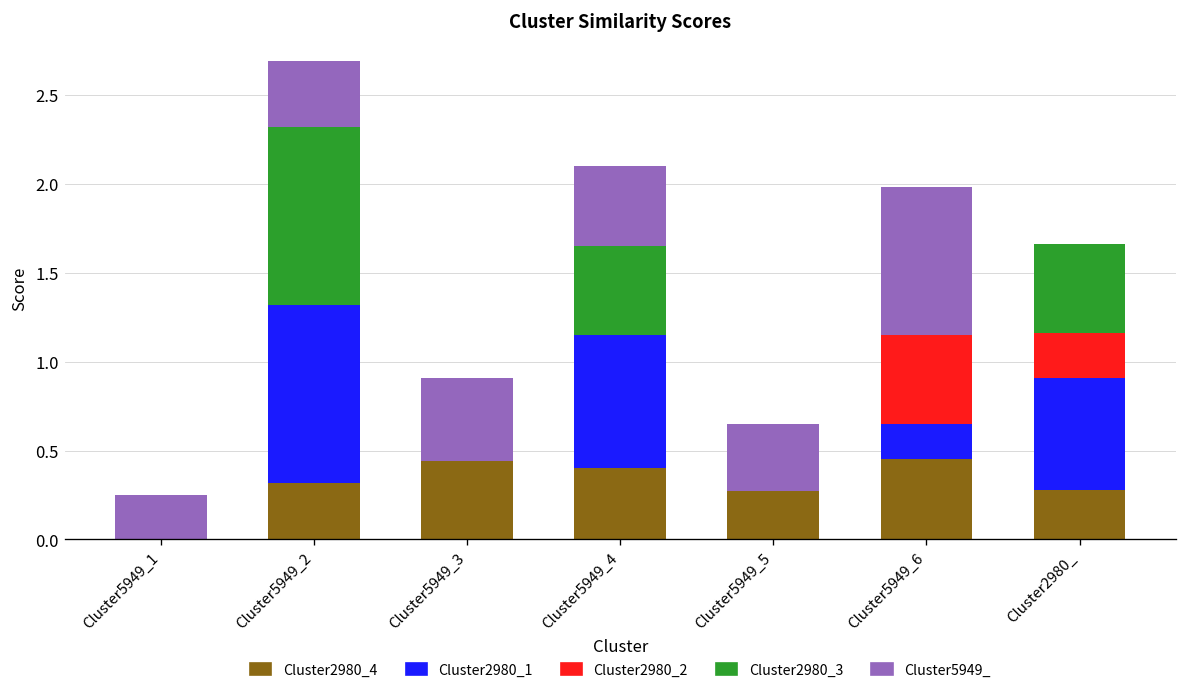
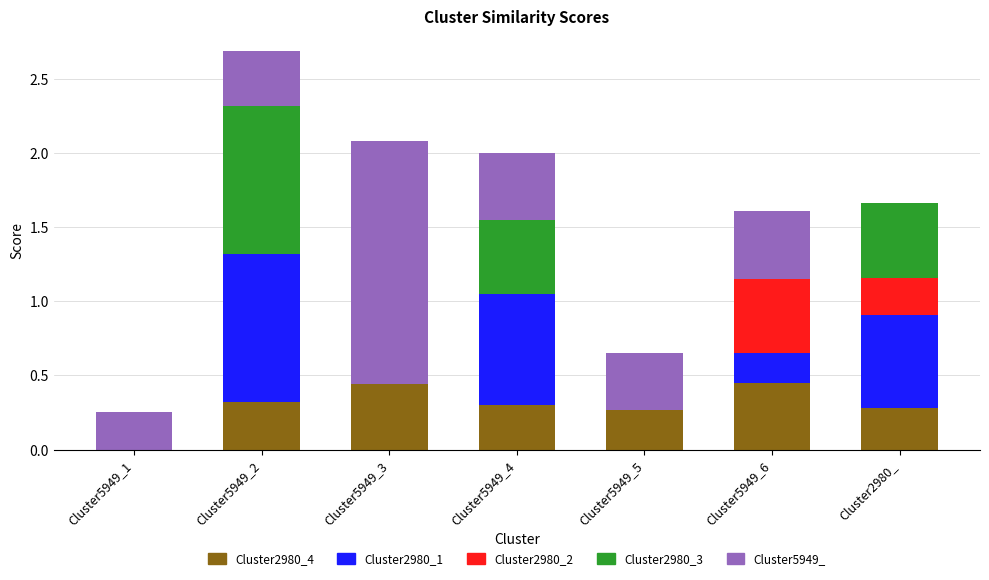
  {
    "Cluster2980_4": {
      "Cluster5949_1": 0.0,
      "Cluster5949_2": 0.32,
      "Cluster5949_3": 0.44,
-     "Cluster5949_4": 0.4,
+     "Cluster5949_4": 0.3,
      "Cluster5949_5": 0.27,
      "Cluster5949_6": 0.45,
      "Cluster2980_": 0.28
    },
    "Cluster2980_1": {
      "Cluster5949_1": 0.00,
      "Cluster5949_2": 1.00,
      "Cluster5949_3": 0.00,
      "Cluster5949_4": 0.75,
      "Cluster5949_5": 0.00,
      "Cluster5949_6": 0.20,
      "Cluster2980_": 0.63
    },
    "Cluster2980_2": {
      "Cluster5949_1": 0.00,
      "Cluster5949_2": 0.00,
      "Cluster5949_3": 0.00,
      "Cluster5949_4": 0.00,
      "Cluster5949_5": 0.00,
      "Cluster5949_6": 0.50,
      "Cluster2980_": 0.25
    },
    "Cluster2980_3": {
      "Cluster5949_1": 0.00,
      "Cluster5949_2": 1.00,
      "Cluster5949_3": 0.00,
      "Cluster5949_4": 0.50,
      "Cluster5949_5": 0.00,
      "Cluster5949_6": 0.00,
      "Cluster2980_": 0.50
    },
    "Cluster5949_": {
      "Cluster5949_1": 0.25,
      "Cluster5949_2": 0.37,
-     "Cluster5949_3": 0.47,
+     "Cluster5949_3": 1.64,
      "Cluster5949_4": 0.45,
      "Cluster5949_5": 0.38,
-     "Cluster5949_6": 0.83,
+     "Cluster5949_6": 0.46,
      "Cluster2980_": 0.00
    }
  }
